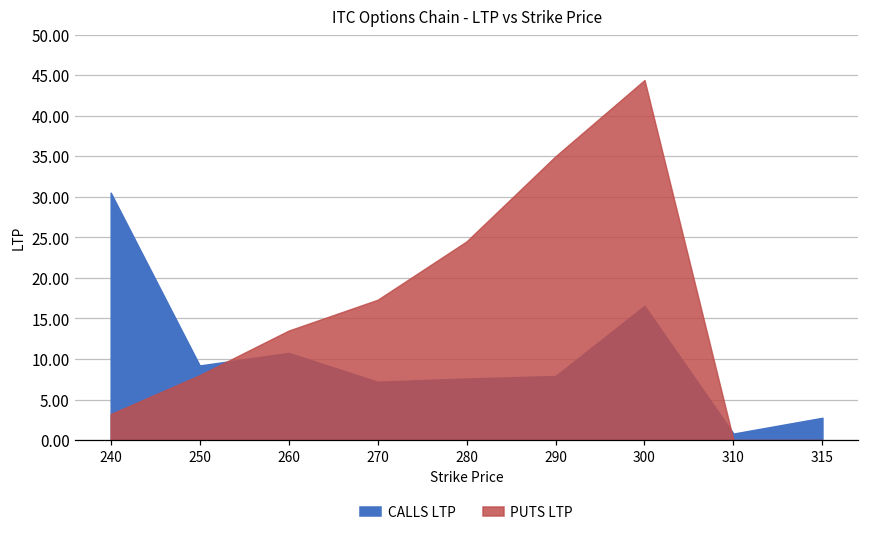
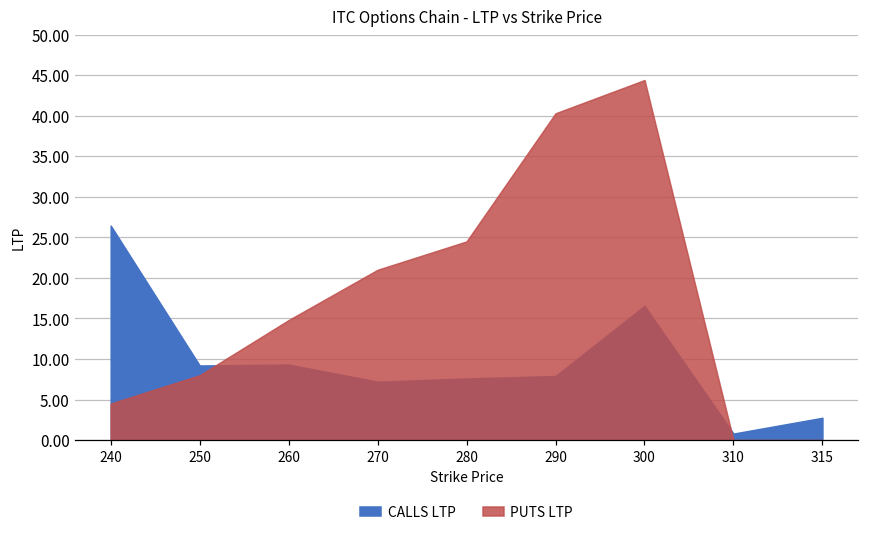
  {
    "CALLS LTP": {
-     "240": 31,
+     "240": 26,
      "250": 9,
-     "260": 11,
+     "260": 9,
      "270": 7,
      "280": 8,
      "290": 8,
      "300": 17,
      "310": 1,
      "315": 3
    },
    "PUTS LTP": {
-     "240": 3,
+     "240": 5,
      "250": 8,
-     "260": 14,
-     "270": 17,
+     "260": 15,
+     "270": 21,
      "280": 25,
-     "290": 35,
+     "290": 40,
      "300": 44,
      "310": 0,
      "315": 0
    }
  }
